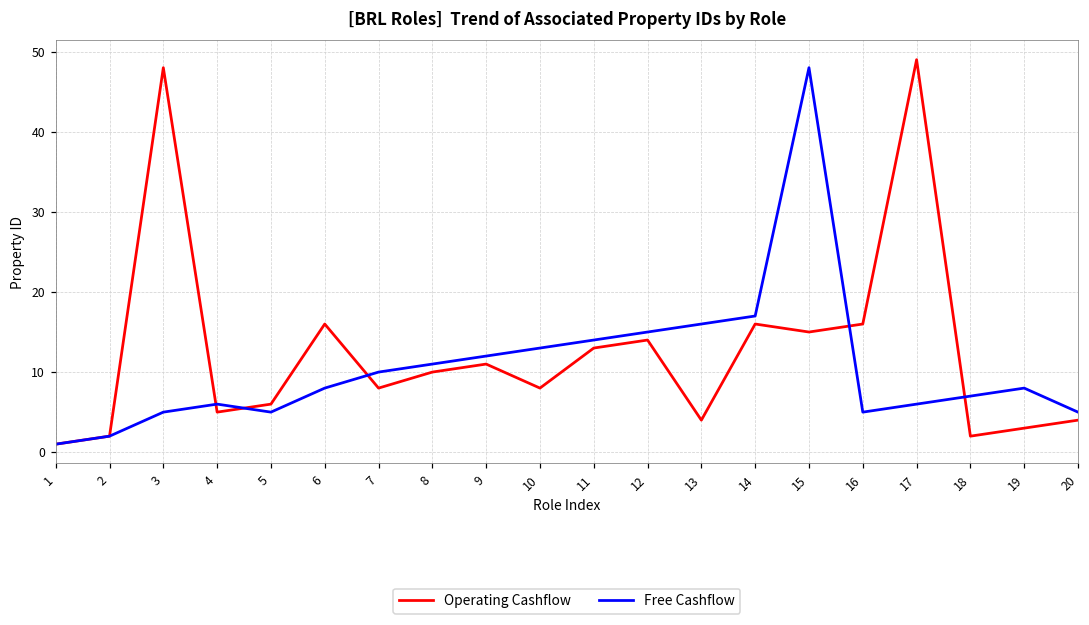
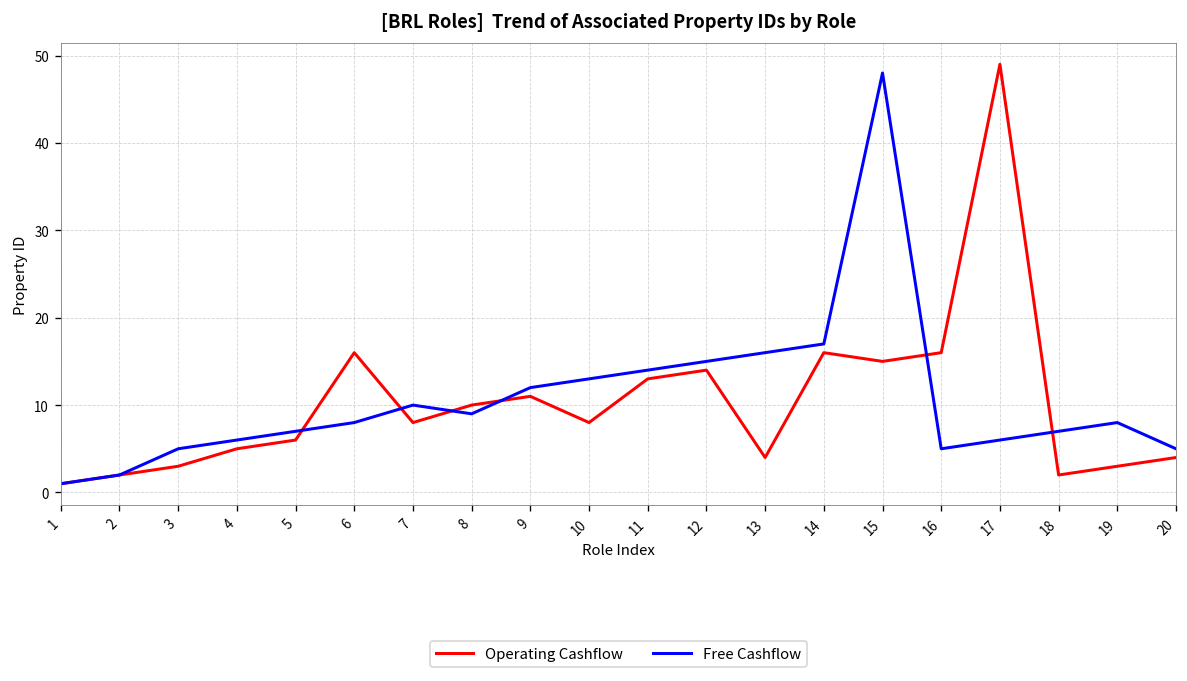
  {
    "Operating Cashflow": {
-     "3": 48,
+     "3": 3,
      "4": 5,
      "5": 6,
      "6": 16,
      "7": 8,
      "8": 10,
      "9": 11,
      "10": 8,
      "11": 13,
      "12": 14,
      "13": 4,
      "14": 16,
      "15": 15,
      "16": 16,
      "17": 49,
      "18": 2,
      "19": 3,
      "20": 4
    },
    "Free Cashflow": {
      "3": 5,
      "4": 6,
-     "5": 5,
+     "5": 7,
      "6": 8,
      "7": 10,
-     "8": 11,
+     "8": 9,
      "9": 12,
      "10": 13,
      "11": 14,
      "12": 15,
      "13": 16,
      "14": 17,
      "15": 48,
      "16": 5,
      "17": 6,
      "18": 7,
      "19": 8,
      "20": 5
    }
  }
